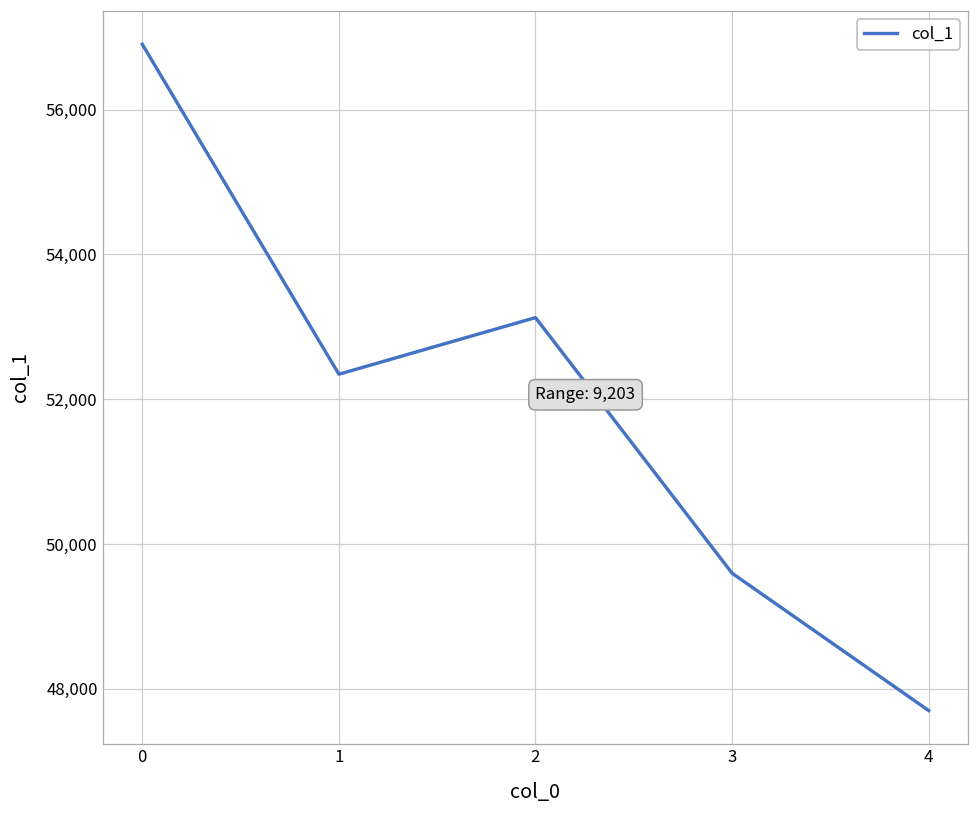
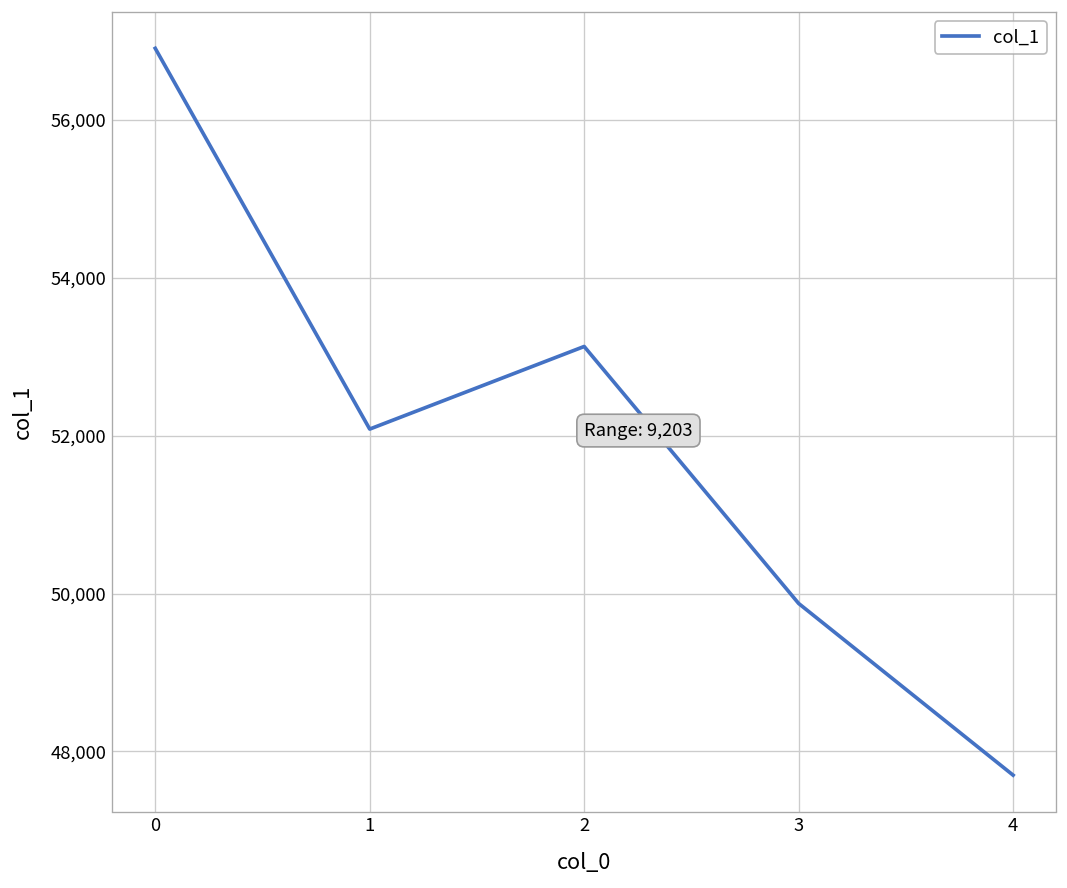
  {
    "0": "56,900",
-   "1": "52,300",
+   "1": "52,100",
    "2": "53,100",
-   "3": "49,600",
+   "3": "49,900",
    "4": "47,700"
  }
